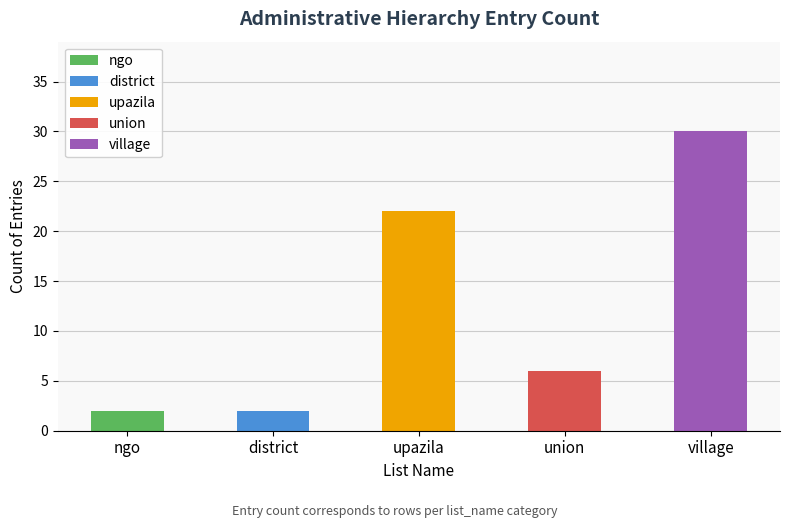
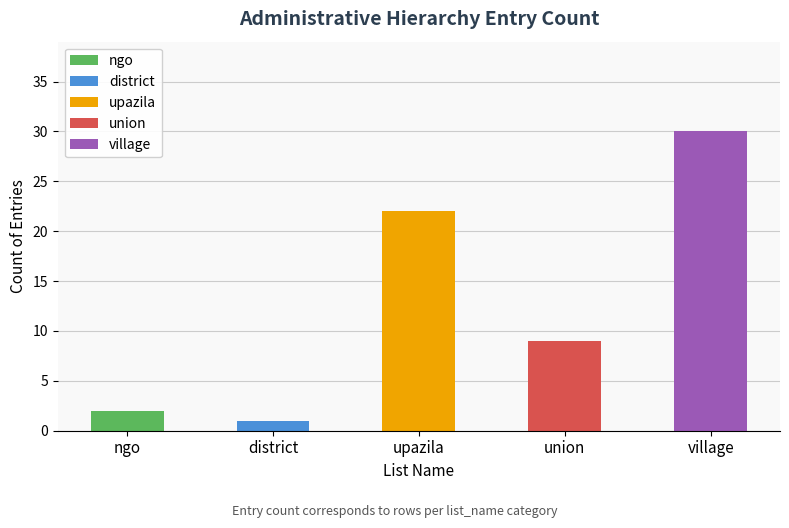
  {
    "ngo": 2,
-   "district": 2,
+   "district": 1,
    "upazila": 22,
-   "union": 6,
+   "union": 9,
    "village": 30
  }
